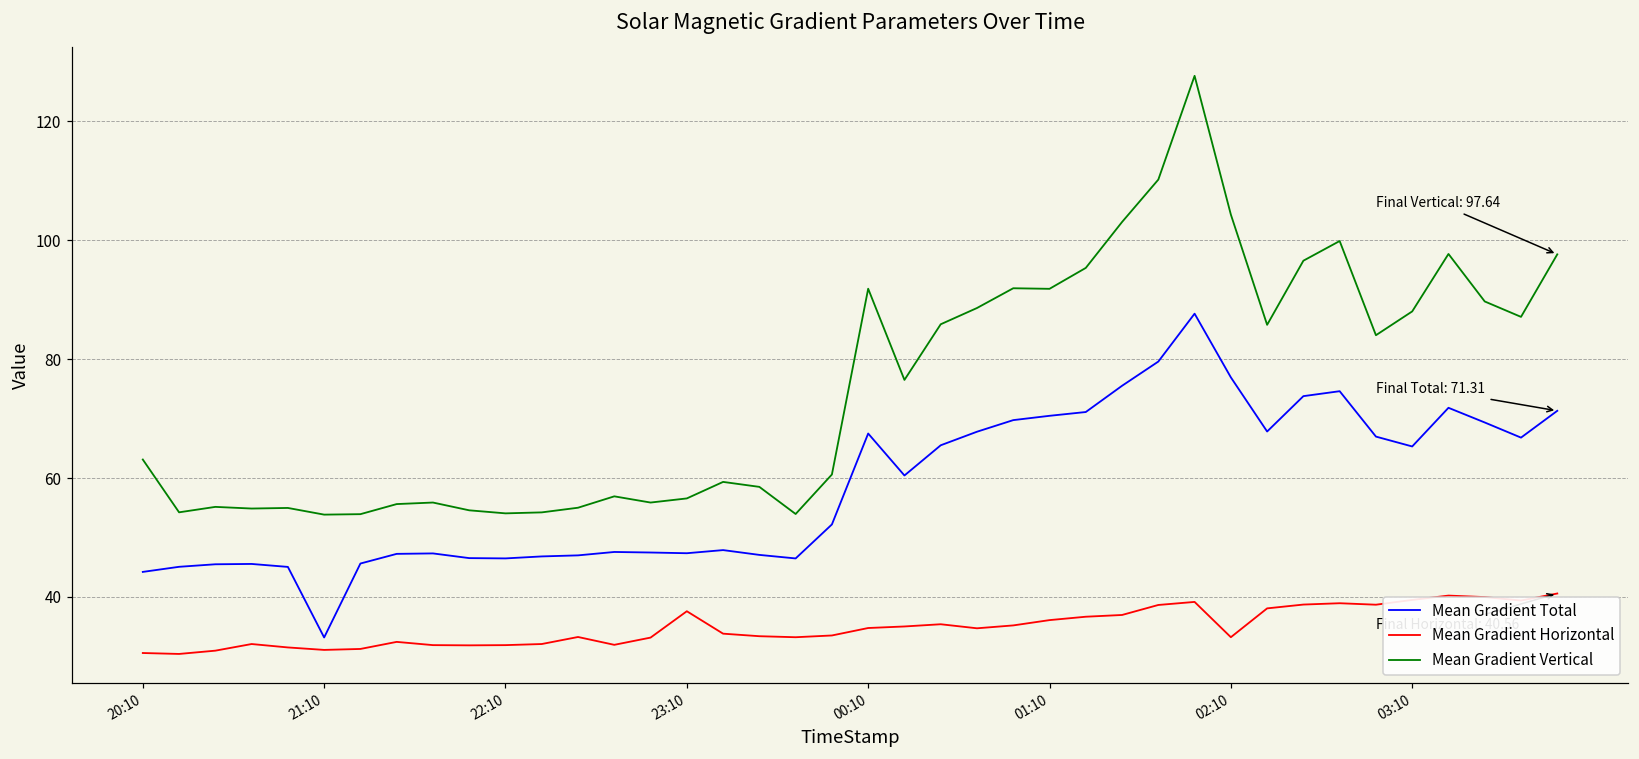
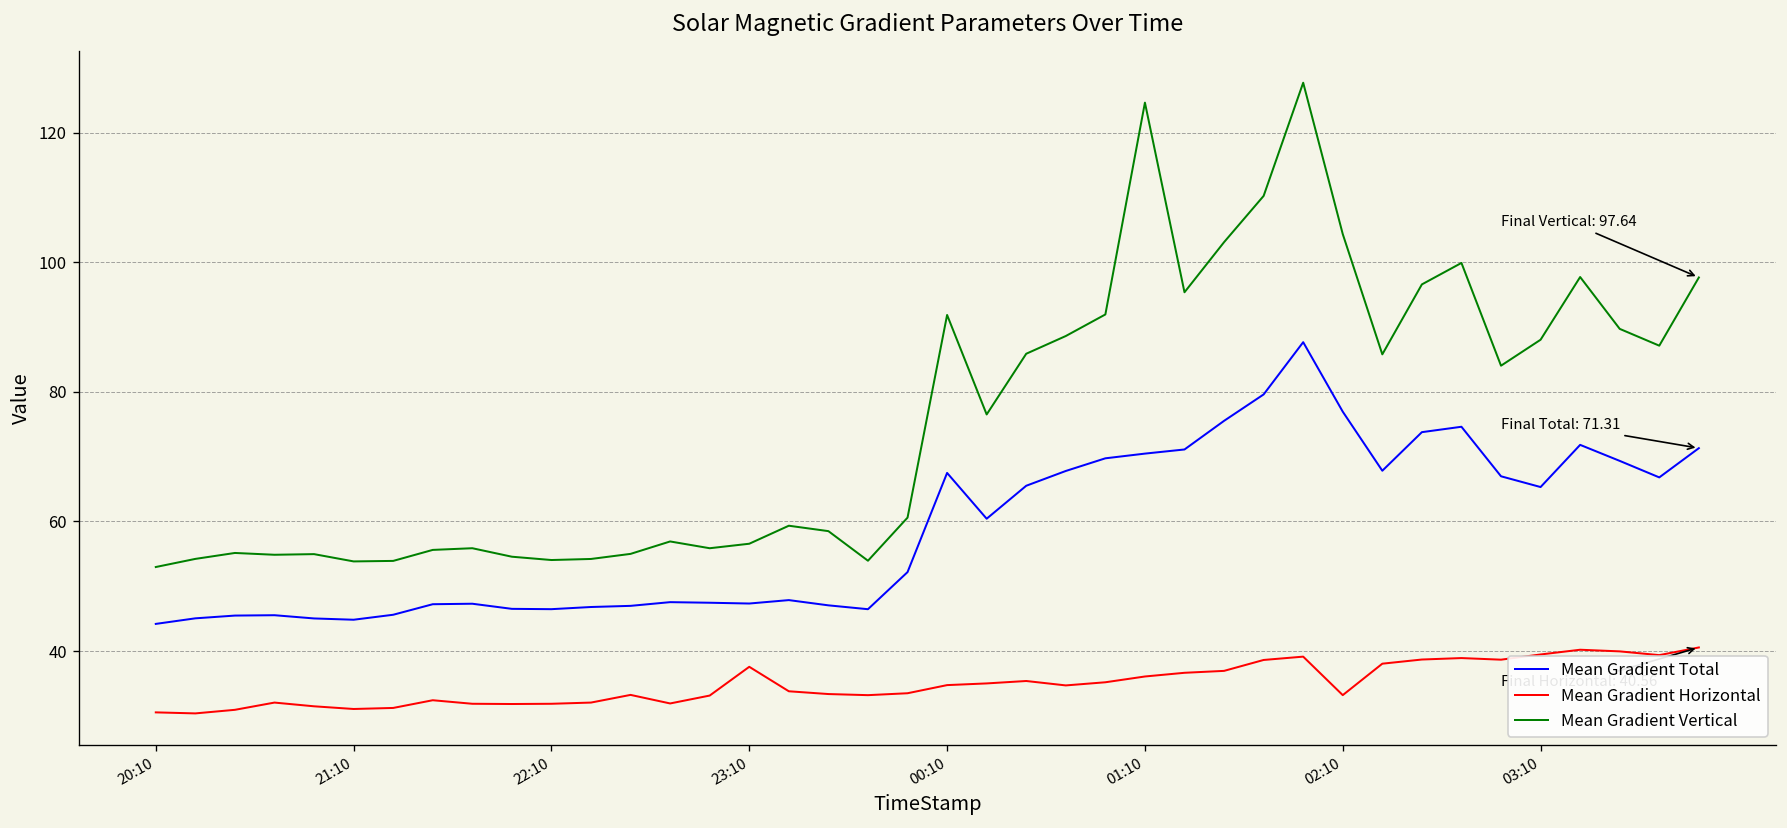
  {
    "Mean Gradient Total": {
      "20:10": 44,
-     "21:10": 33,
+     "21:10": 45,
      "22:10": 46,
      "23:10": 47,
      "00:10": 67,
      "01:10": 70,
      "02:10": 77,
      "03:10": 65
    },
    "Mean Gradient Horizontal": {
      "20:10": 31,
      "21:10": 31,
      "22:10": 32,
      "23:10": 38,
      "00:10": 35,
      "01:10": 36,
      "02:10": 33
    },
    "Mean Gradient Vertical": {
-     "20:10": 63,
+     "20:10": 53,
      "21:10": 54,
      "22:10": 54,
      "23:10": 57,
      "00:10": 92,
-     "01:10": 92,
+     "01:10": 125,
      "02:10": 104,
      "03:10": 88
    }
  }
